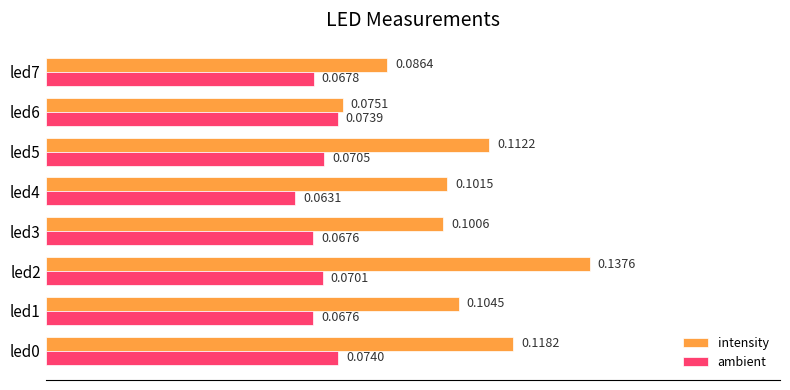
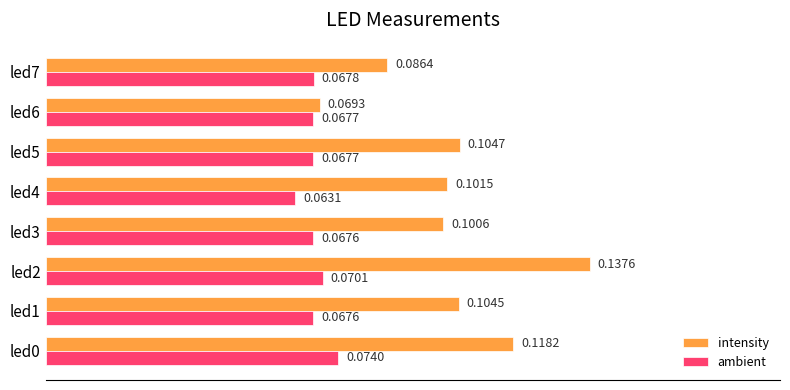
  {
    "intensity": {
      "led7": 0.0864,
-     "led6": 0.0751,
-     "led5": 0.1122,
+     "led6": 0.0693,
+     "led5": 0.1047,
      "led4": 0.1015,
      "led3": 0.1006,
      "led2": 0.1376,
      "led1": 0.1045,
      "led0": 0.1182
    },
    "ambient": {
      "led7": 0.0678,
-     "led6": 0.0739,
-     "led5": 0.0705,
+     "led6": 0.0677,
+     "led5": 0.0677,
      "led4": 0.0631,
      "led3": 0.0676,
      "led2": 0.0701,
      "led1": 0.0676,
      "led0": 0.0740
    }
  }
